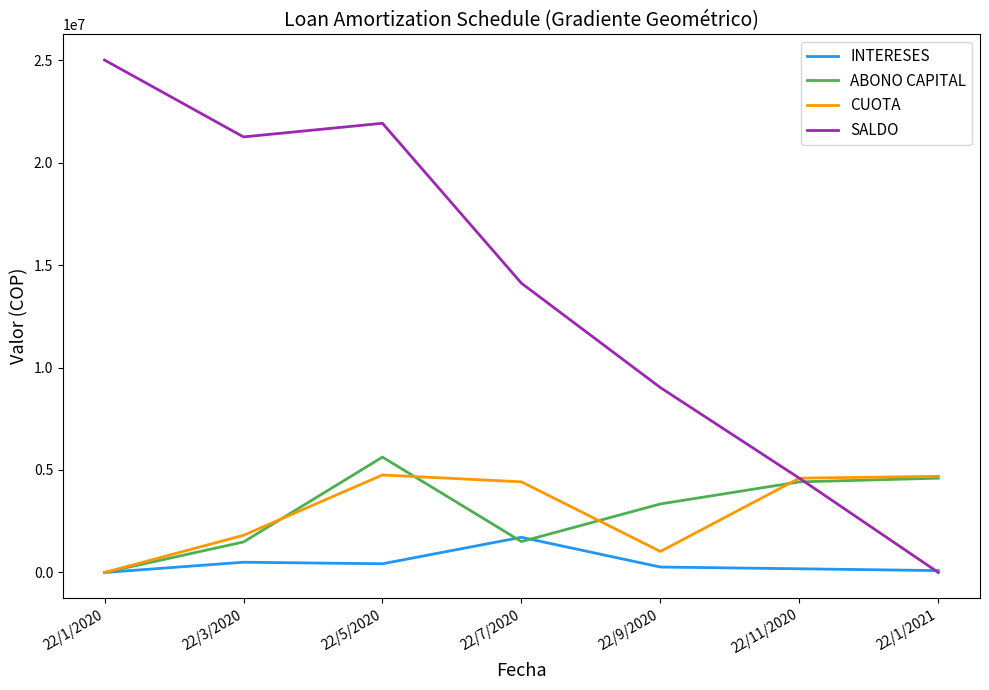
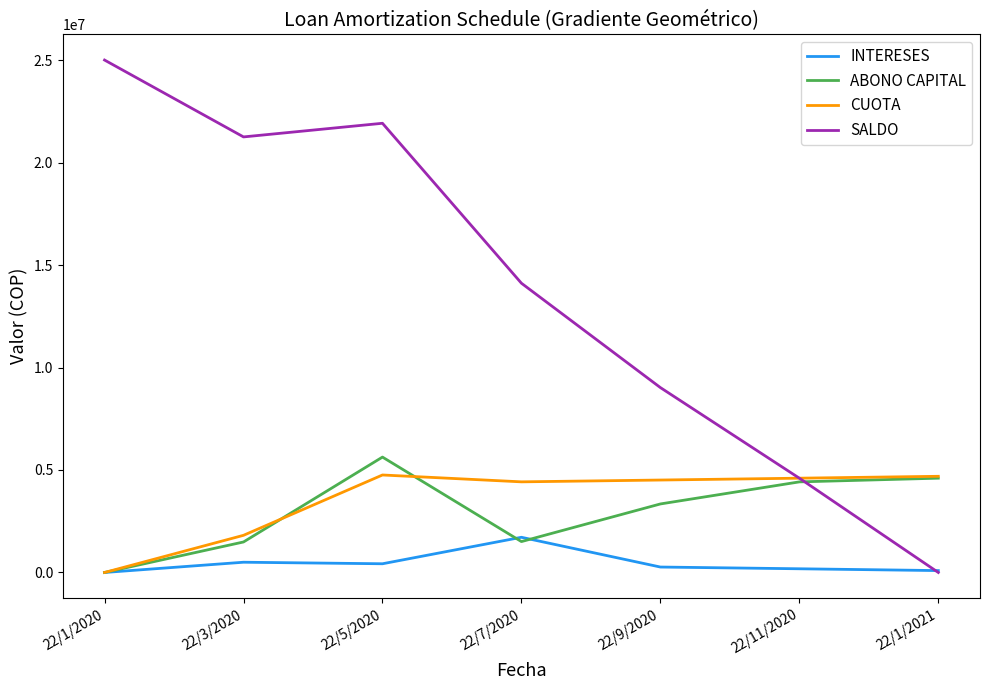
  {
    "INTERESES": {
      "22/3/2020": 500000,
      "22/5/2020": 400000,
      "22/7/2020": 1700000,
      "22/9/2020": 300000,
      "22/11/2020": 200000
    },
    "ABONO CAPITAL": {
      "22/3/2020": 1500000,
      "22/5/2020": 5600000,
      "22/7/2020": 1500000,
      "22/9/2020": 3300000,
      "22/11/2020": 4400000
    },
    "CUOTA": {
      "22/3/2020": 1800000,
      "22/5/2020": 4800000,
      "22/7/2020": 4400000,
-     "22/9/2020": 1000000
+     "22/9/2020": 4500000
    },
    "SALDO": {
      "22/1/2020": 25000000,
      "22/3/2020": 21300000,
      "22/5/2020": 21900000,
      "22/7/2020": 14100000,
      "22/9/2020": 9000000
    }
  }
